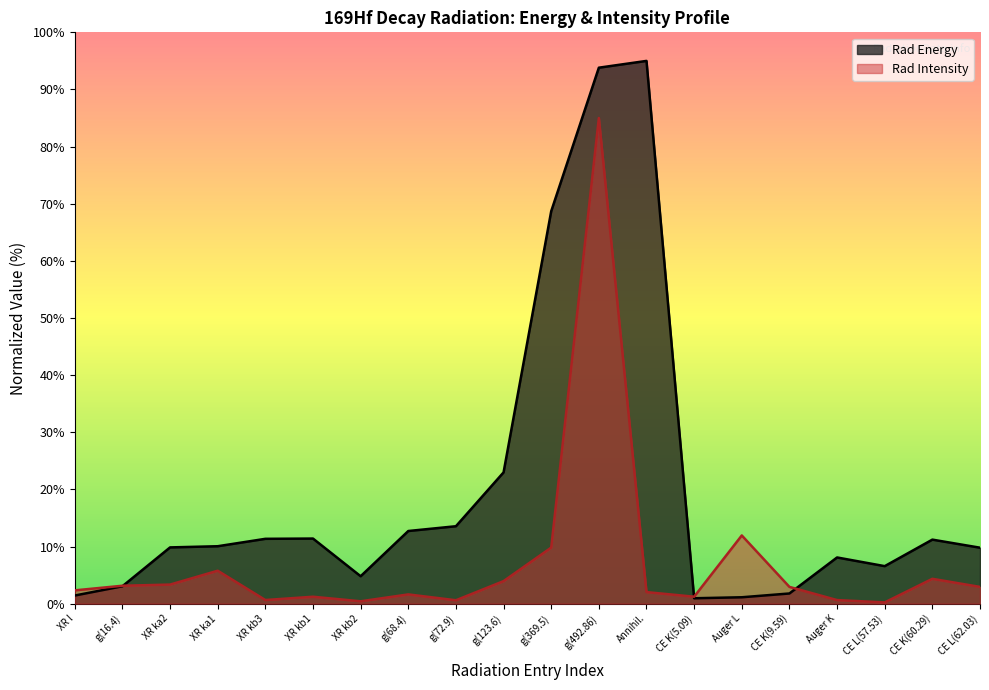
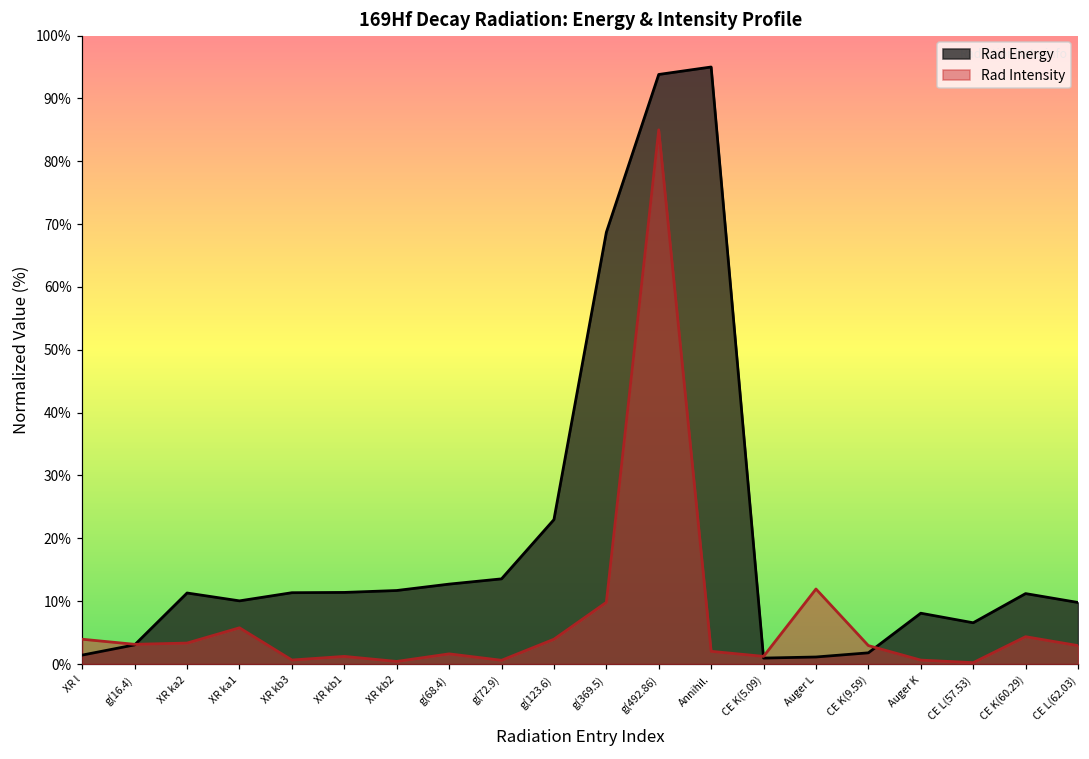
  {
    "Rad Energy": {
      "XR l": "1%",
-     "XR ka2": "10%",
+     "XR ka2": "11%",
      "XR ka1": "10%",
      "XR kb3": "11%",
      "XR kb1": "11%",
-     "XR kb2": "5%",
+     "XR kb2": "12%",
      "g(68.4)": "13%",
      "g(72.9)": "14%",
      "g(123.6)": "23%",
      "g(369.5)": "69%",
      "g(492.86)": "94%",
      "Annihil.": "95%",
      "Auger L": "1%",
      "CE K(9.59)": "2%",
      "Auger K": "8%",
      "CE L(57.53)": "7%",
      "CE K(60.29)": "11%",
      "CE L(62.03)": "10%"
    },
    "Rad Intensity": {
-     "XR l": "2%",
+     "XR l": "4%",
      "XR ka2": "3%",
      "XR ka1": "6%",
      "XR kb3": "1%",
      "XR kb1": "1%",
      "XR kb2": "0%",
      "g(68.4)": "2%",
      "g(72.9)": "1%",
      "g(123.6)": "4%",
      "g(369.5)": "10%",
      "g(492.86)": "85%",
      "Annihil.": "2%",
      "Auger L": "12%",
      "CE K(9.59)": "3%",
      "Auger K": "1%",
      "CE L(57.53)": "0%",
      "CE K(60.29)": "4%",
      "CE L(62.03)": "3%"
    }
  }
